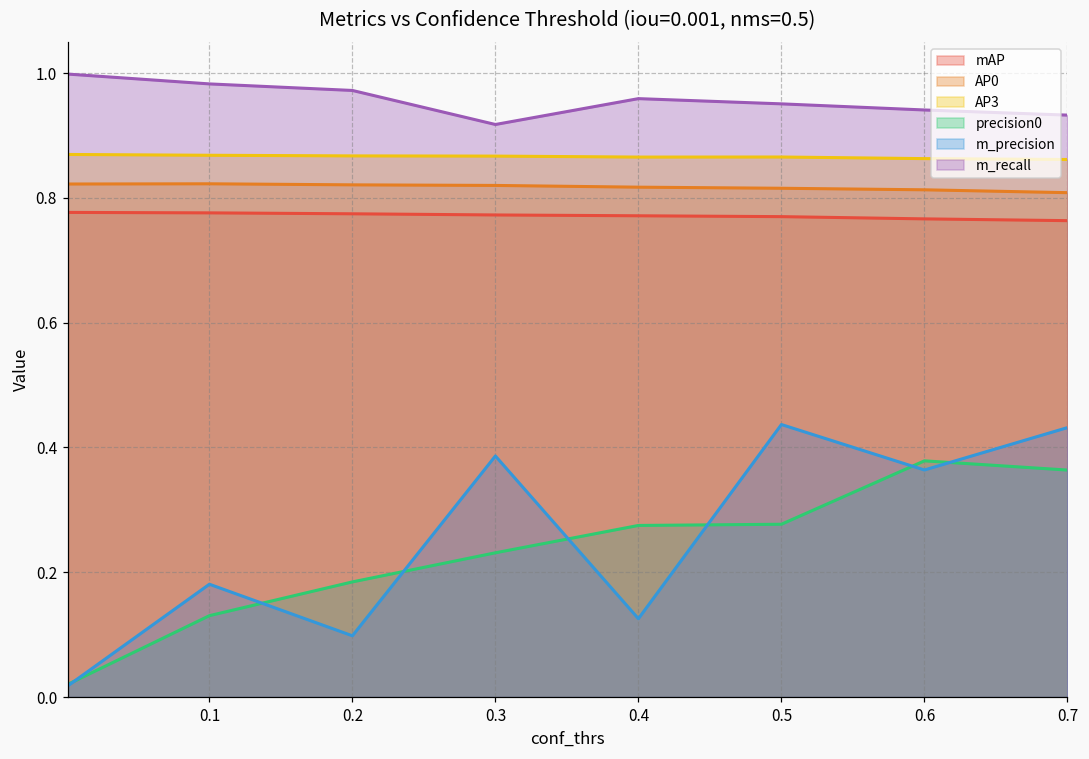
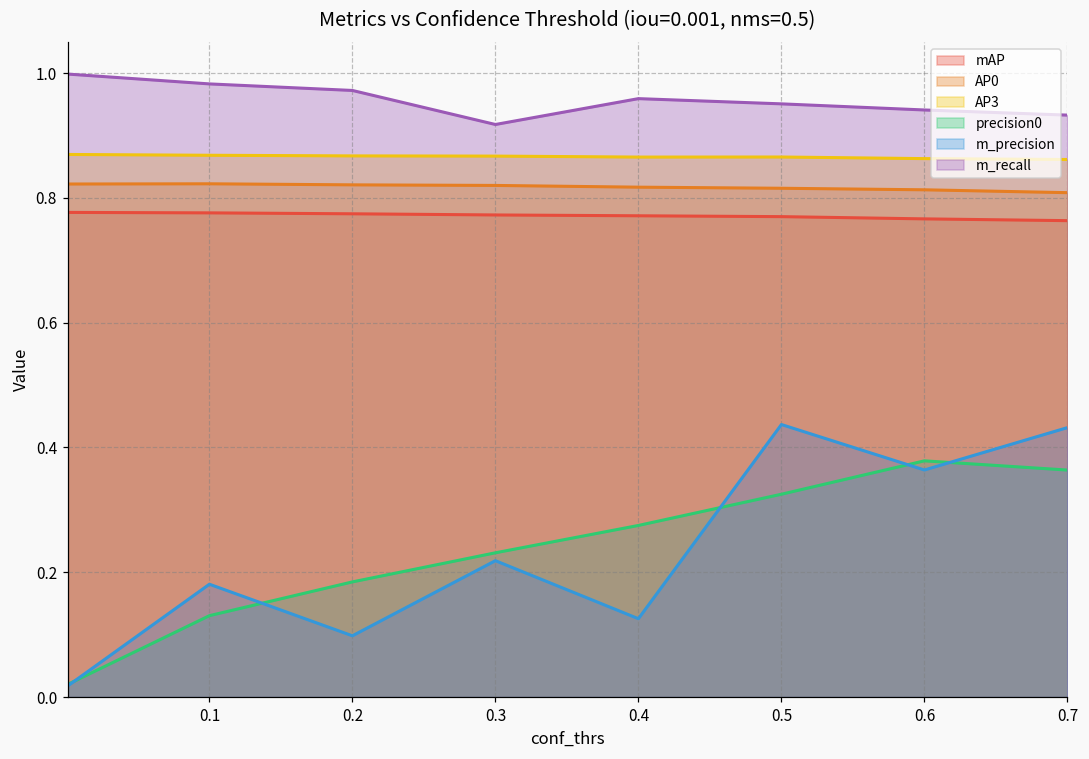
  {
    "precision0": {
      "0.1": 0.13,
      "0.2": 0.18,
      "0.3": 0.23,
      "0.4": 0.28,
-     "0.5": 0.28,
+     "0.5": 0.33,
      "0.6": 0.38,
      "0.7": 0.36
    },
    "m_precision": {
      "0.1": 0.18,
      "0.2": 0.10,
-     "0.3": 0.39,
+     "0.3": 0.22,
      "0.4": 0.13,
      "0.5": 0.44,
      "0.6": 0.36,
      "0.7": 0.43
    },
    "m_recall": {
      "0.1": 0.98,
      "0.2": 0.97,
      "0.3": 0.92,
      "0.4": 0.96,
      "0.5": 0.95,
      "0.6": 0.94,
      "0.7": 0.93
    }
  }
